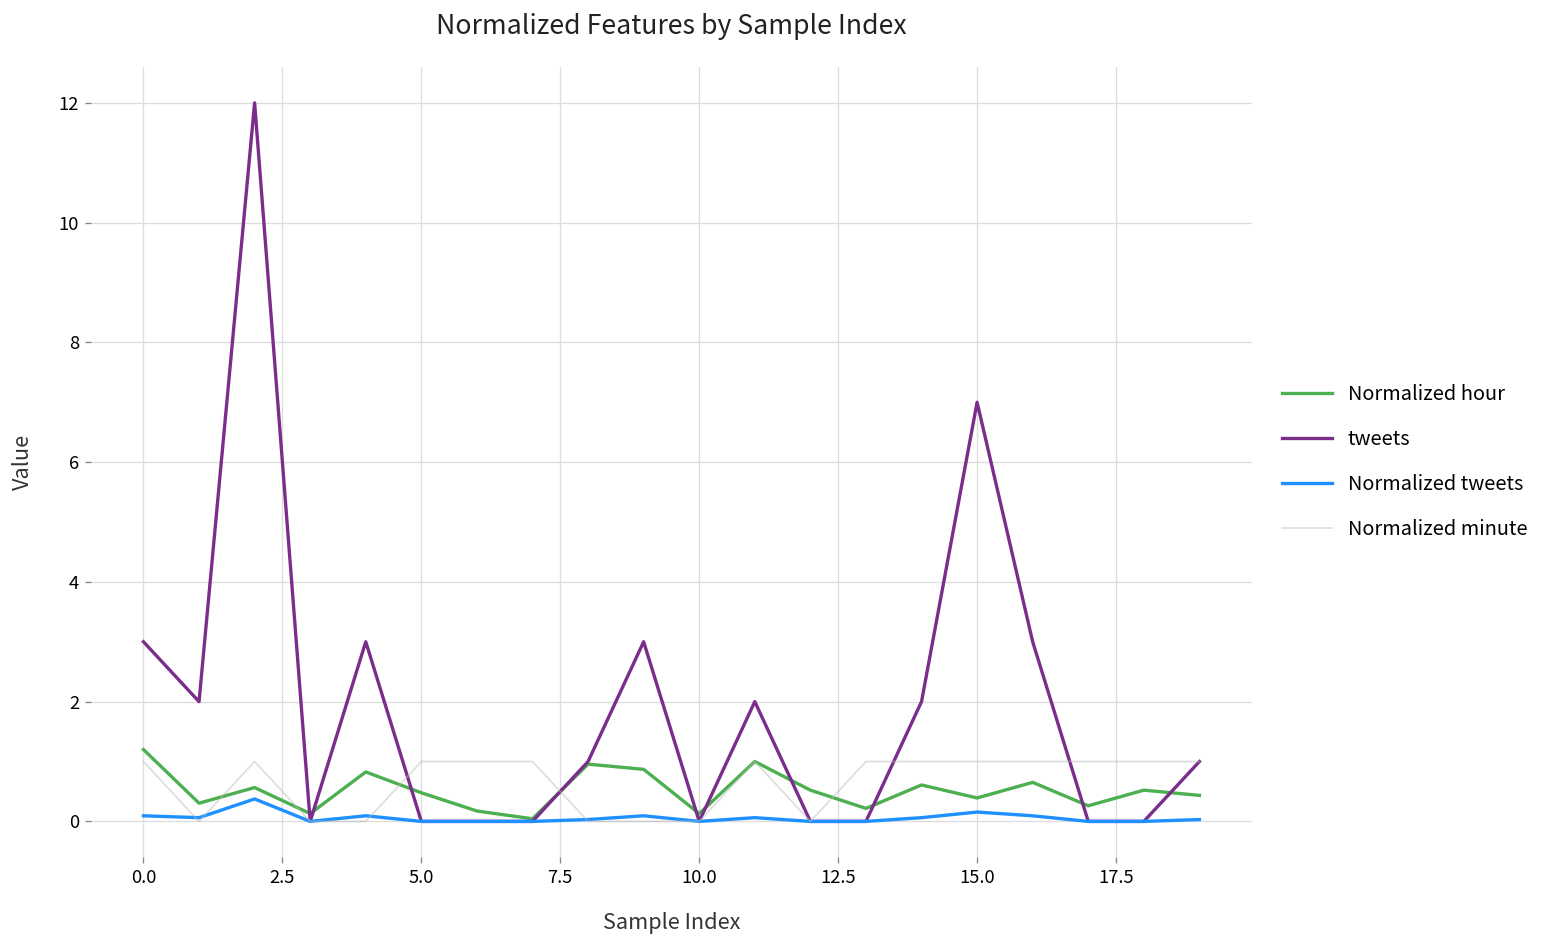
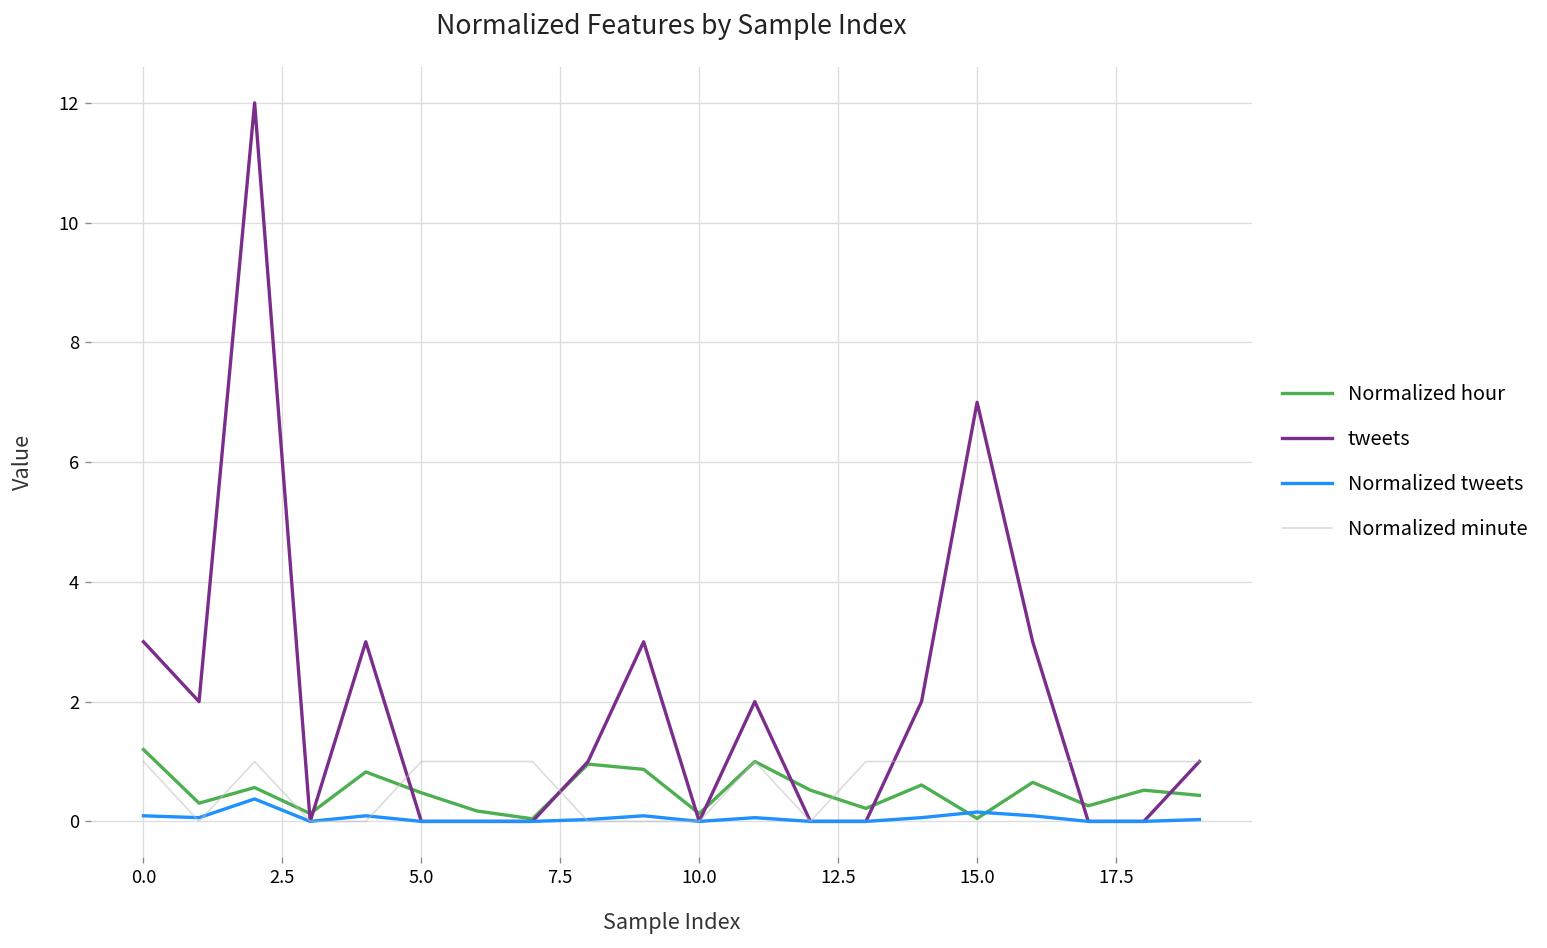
  {
    "Normalized hour": {
      "0.0": 1.2,
      "5.0": 0.5,
      "10.0": 0.1,
-     "15.0": 0.4
+     "15.0": 0.0
    },
    "tweets": {
      "0.0": 3.0,
      "15.0": 7.0
    },
    "Normalized tweets": {
      "0.0": 0.1,
      "15.0": 0.2
    },
    "Normalized minute": {
      "0.0": 1.0,
      "5.0": 1.0,
      "15.0": 1.0
    }
  }
